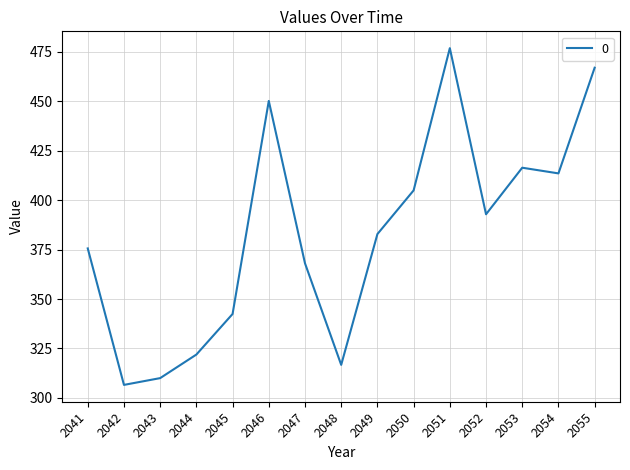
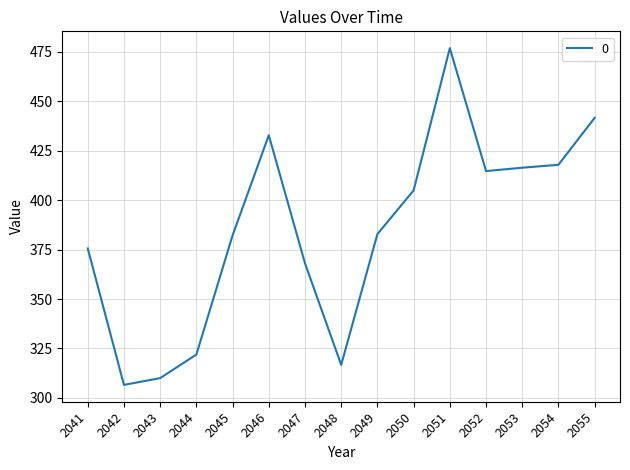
  {
    "2041": 376,
    "2042": 307,
    "2043": 310,
    "2044": 322,
-   "2045": 342,
-   "2046": 450,
+   "2045": 382,
+   "2046": 433,
    "2047": 368,
    "2048": 317,
    "2049": 383,
    "2050": 405,
    "2051": 477,
-   "2052": 393,
+   "2052": 415,
    "2053": 416,
-   "2054": 414,
-   "2055": 467
+   "2054": 418,
+   "2055": 442
  }
